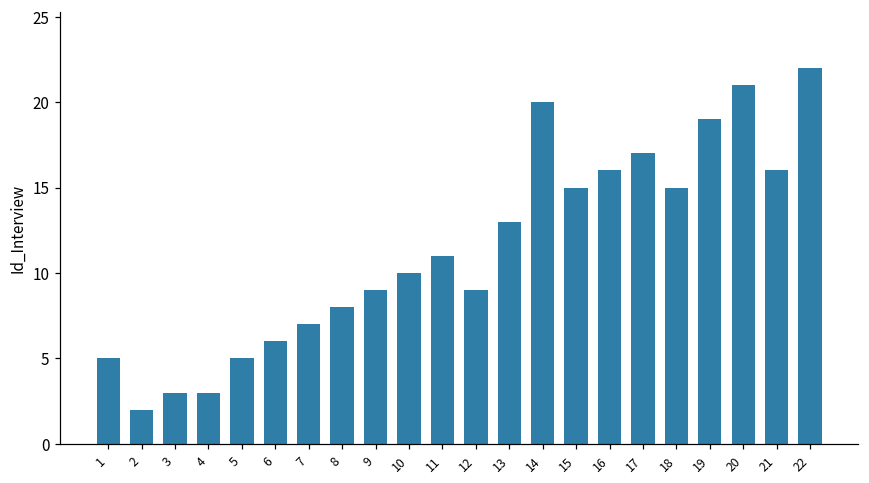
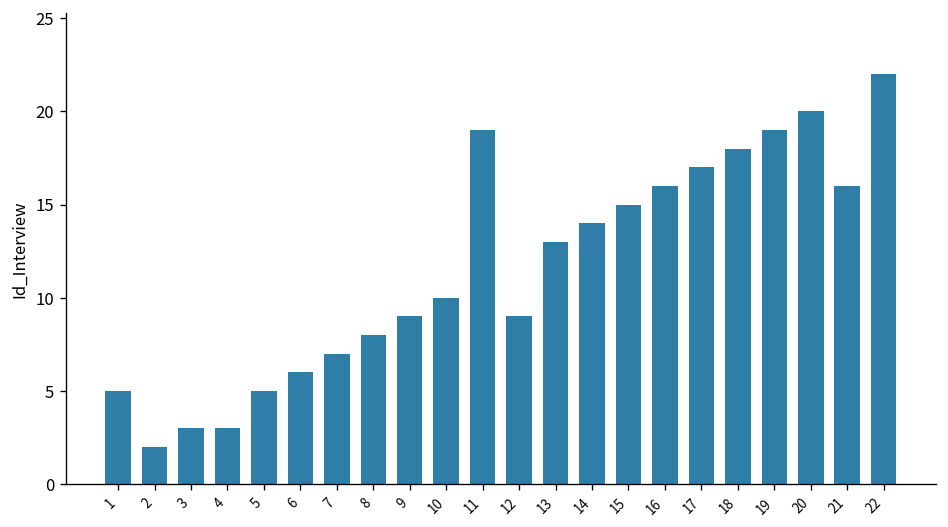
  {
    "1": 5,
    "2": 2,
    "3": 3,
    "4": 3,
    "5": 5,
    "6": 6,
    "7": 7,
    "8": 8,
    "9": 9,
    "10": 10,
-   "11": 11,
+   "11": 19,
    "12": 9,
    "13": 13,
-   "14": 20,
+   "14": 14,
    "15": 15,
    "16": 16,
    "17": 17,
-   "18": 15,
+   "18": 18,
    "19": 19,
-   "20": 21,
+   "20": 20,
    "21": 16,
    "22": 22
  }
